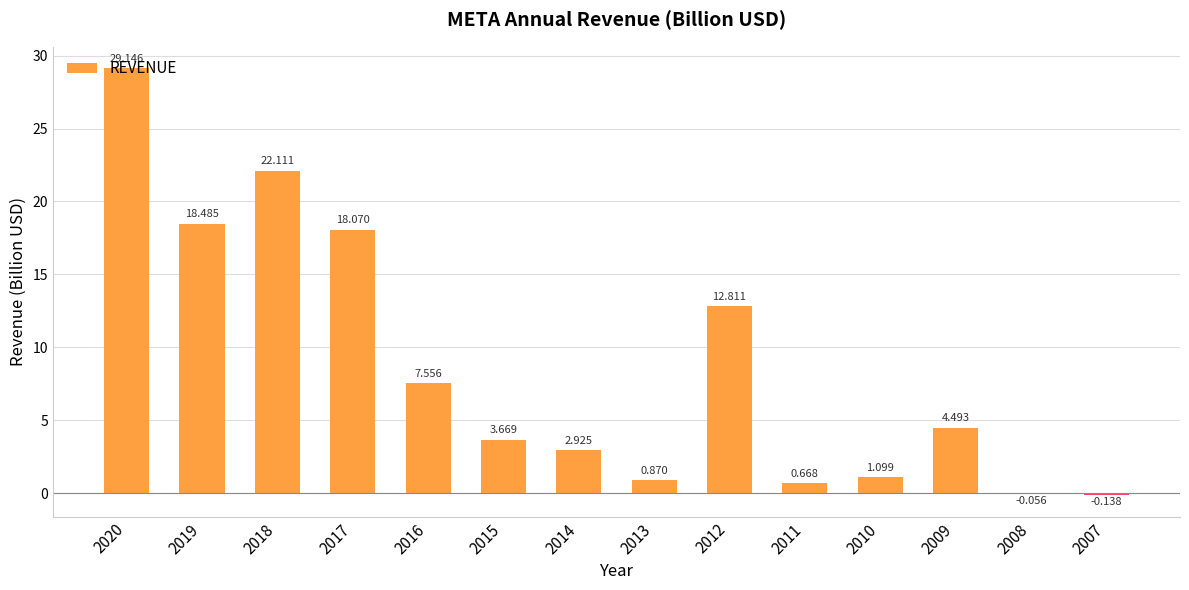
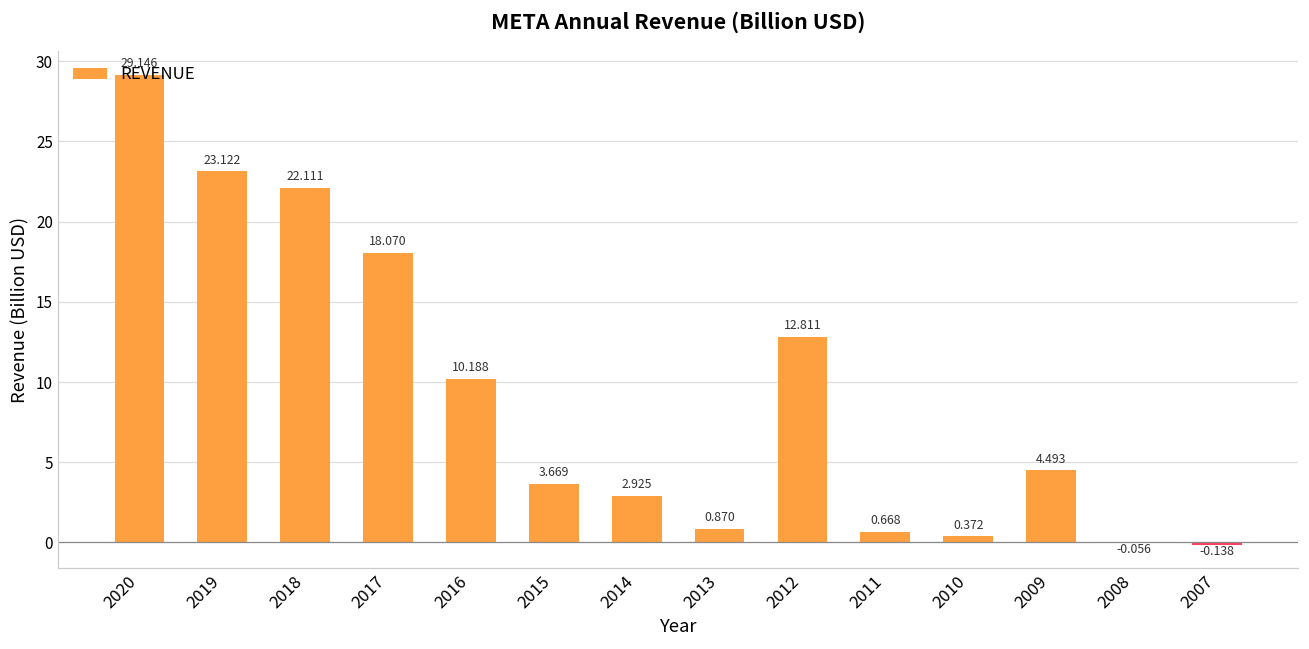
  {
    "2020": 29.146,
-   "2019": 18.485,
+   "2019": 23.122,
    "2018": 22.111,
    "2017": 18.070,
-   "2016": 7.556,
+   "2016": 10.188,
    "2015": 3.669,
    "2014": 2.925,
    "2013": 0.870,
    "2012": 12.811,
    "2011": 0.668,
-   "2010": 1.099,
+   "2010": 0.372,
    "2009": 4.493,
    "2008": -0.056,
    "2007": -0.138
  }
